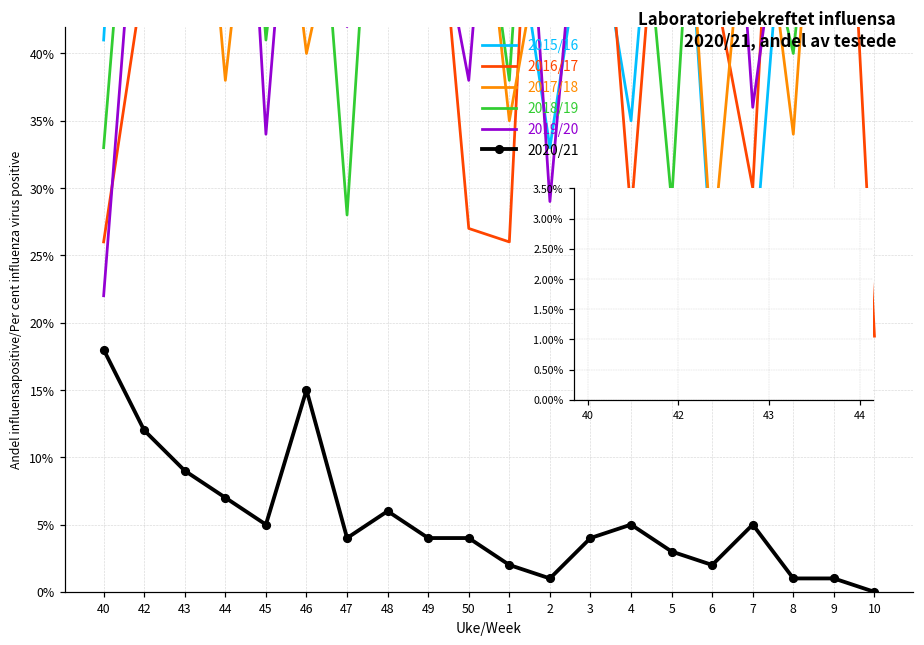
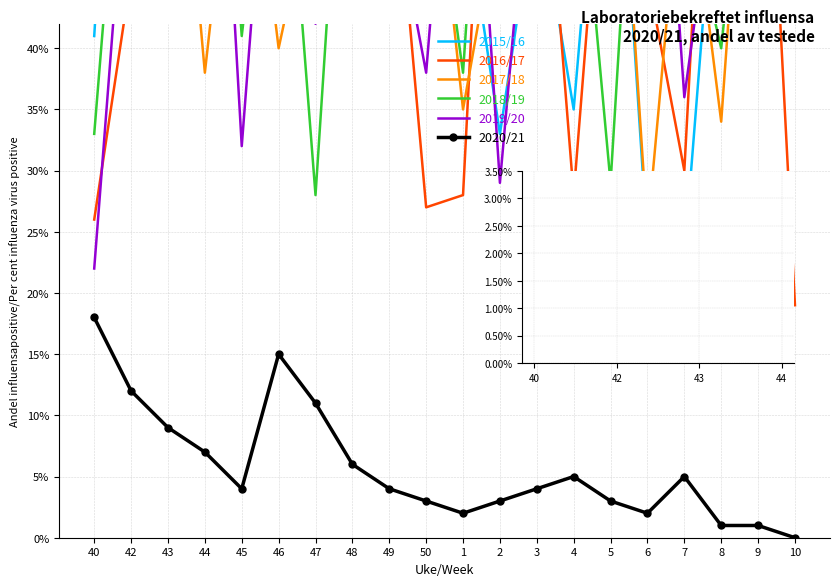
  {
    "Laboratoriebekreftet influensa 2020/21, andel av testede": {
      "2015/16": {
        "40": "41.0%",
        "2": "33.0%",
        "4": "35.0%",
        "6": "24.0%",
        "7": "23.0%"
      },
      "2016/17": {
        "40": "26.0%",
        "50": "27.0%",
-       "1": "26.0%",
+       "1": "28.0%",
        "4": "28.0%",
        "7": "30.0%",
        "10": "19.0%"
      },
      "2017/18": {
        "44": "38.0%",
        "46": "40.0%",
        "1": "35.0%",
        "6": "25.0%",
        "8": "34.0%"
      },
      "2018/19": {
        "40": "33.0%",
        "45": "41.0%",
        "47": "28.0%",
        "1": "38.0%",
        "5": "29.0%",
        "8": "40.0%"
      },
      "2019/20": {
        "40": "22.0%",
-       "45": "34.0%",
+       "45": "32.0%",
        "47": "42.0%",
        "50": "38.0%",
        "2": "29.0%",
        "7": "36.0%"
      },
      "2020/21": {
        "40": "18.0%",
        "42": "12.0%",
        "43": "9.0%",
        "44": "7.0%",
-       "45": "5.0%",
+       "45": "4.0%",
        "46": "15.0%",
-       "47": "4.0%",
+       "47": "11.0%",
        "48": "6.0%",
        "49": "4.0%",
-       "50": "4.0%",
+       "50": "3.0%",
        "1": "2.0%",
-       "2": "1.0%",
+       "2": "3.0%",
        "3": "4.0%",
        "4": "5.0%",
        "5": "3.0%",
        "6": "2.0%",
        "7": "5.0%",
        "8": "1.0%",
        "9": "1.0%",
        "10": "0.0%"
      }
    }
  }
